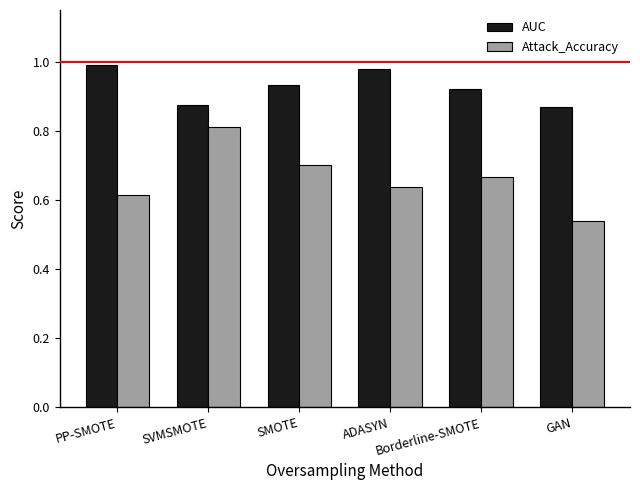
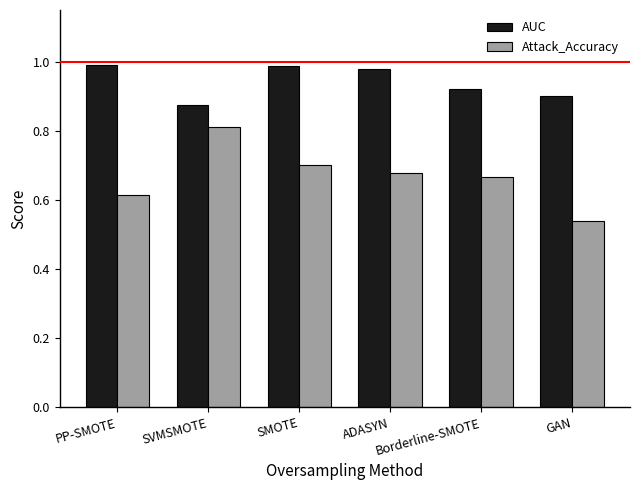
  {
    "AUC": {
      "PP-SMOTE": 0.99,
      "SVMSMOTE": 0.87,
-     "SMOTE": 0.93,
+     "SMOTE": 0.99,
      "ADASYN": 0.98,
      "Borderline-SMOTE": 0.92,
-     "GAN": 0.87
+     "GAN": 0.90
    },
    "Attack_Accuracy": {
      "PP-SMOTE": 0.61,
      "SVMSMOTE": 0.81,
      "SMOTE": 0.70,
-     "ADASYN": 0.64,
+     "ADASYN": 0.68,
      "Borderline-SMOTE": 0.67,
      "GAN": 0.54
    }
  }
